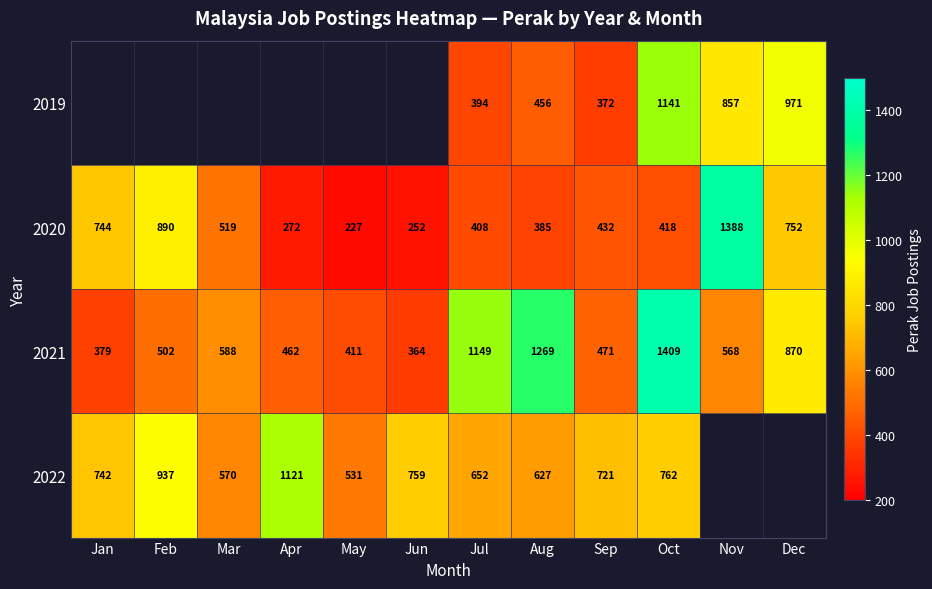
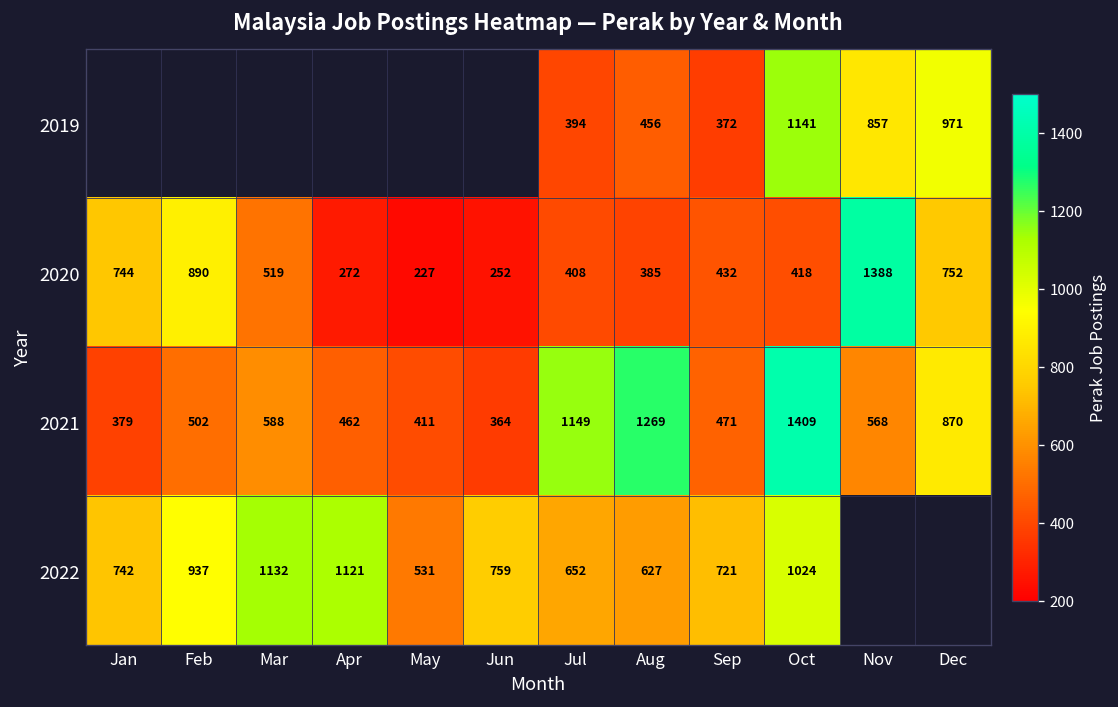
  {
    "2019": {
      "Jul": 394,
      "Aug": 456,
      "Sep": 372,
      "Oct": 1141,
      "Nov": 857,
      "Dec": 971
    },
    "2020": {
      "Jan": 744,
      "Feb": 890,
      "Mar": 519,
      "Apr": 272,
      "May": 227,
      "Jun": 252,
      "Jul": 408,
      "Aug": 385,
      "Sep": 432,
      "Oct": 418,
      "Nov": 1388,
      "Dec": 752
    },
    "2021": {
      "Jan": 379,
      "Feb": 502,
      "Mar": 588,
      "Apr": 462,
      "May": 411,
      "Jun": 364,
      "Jul": 1149,
      "Aug": 1269,
      "Sep": 471,
      "Oct": 1409,
      "Nov": 568,
      "Dec": 870
    },
    "2022": {
      "Jan": 742,
      "Feb": 937,
-     "Mar": 570,
+     "Mar": 1132,
      "Apr": 1121,
      "May": 531,
      "Jun": 759,
      "Jul": 652,
      "Aug": 627,
      "Sep": 721,
-     "Oct": 762
+     "Oct": 1024
    }
  }
